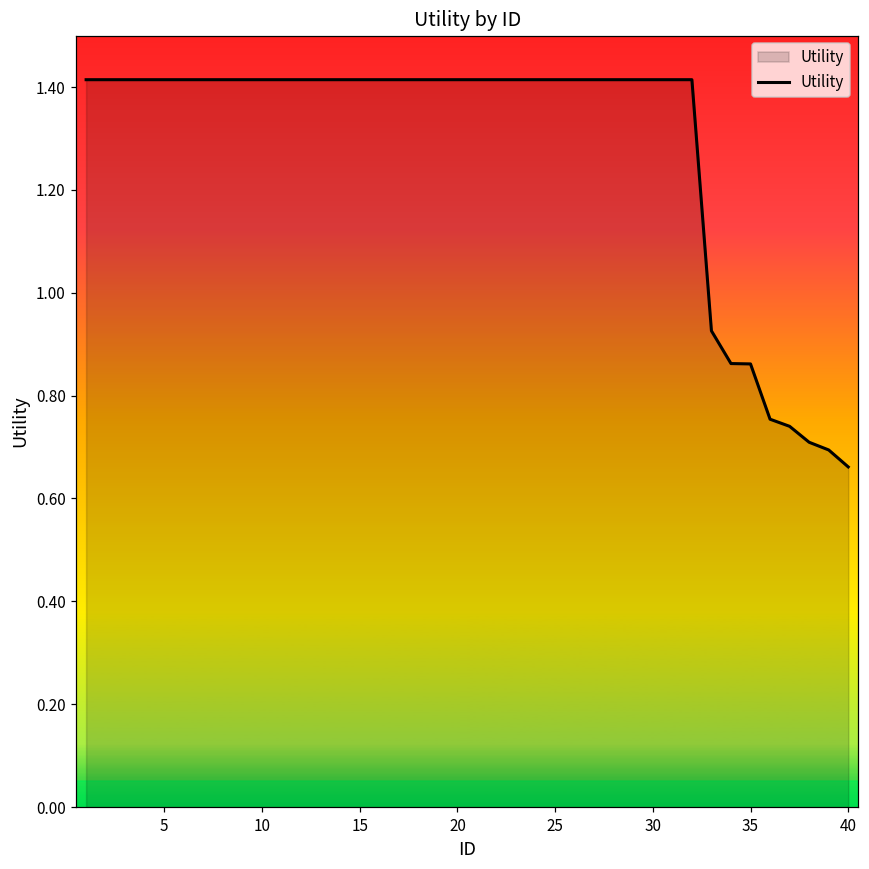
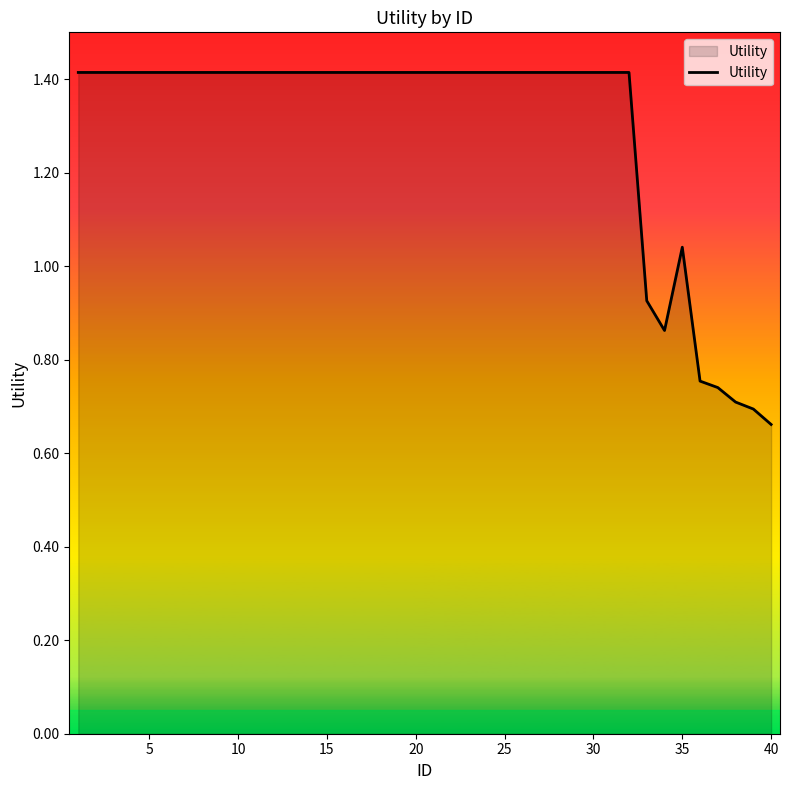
  {
    "5": 1.41,
    "10": 1.41,
    "15": 1.41,
    "20": 1.41,
    "25": 1.41,
    "30": 1.41,
-   "35": 0.86,
+   "35": 1.04,
    "40": 0.66
  }
